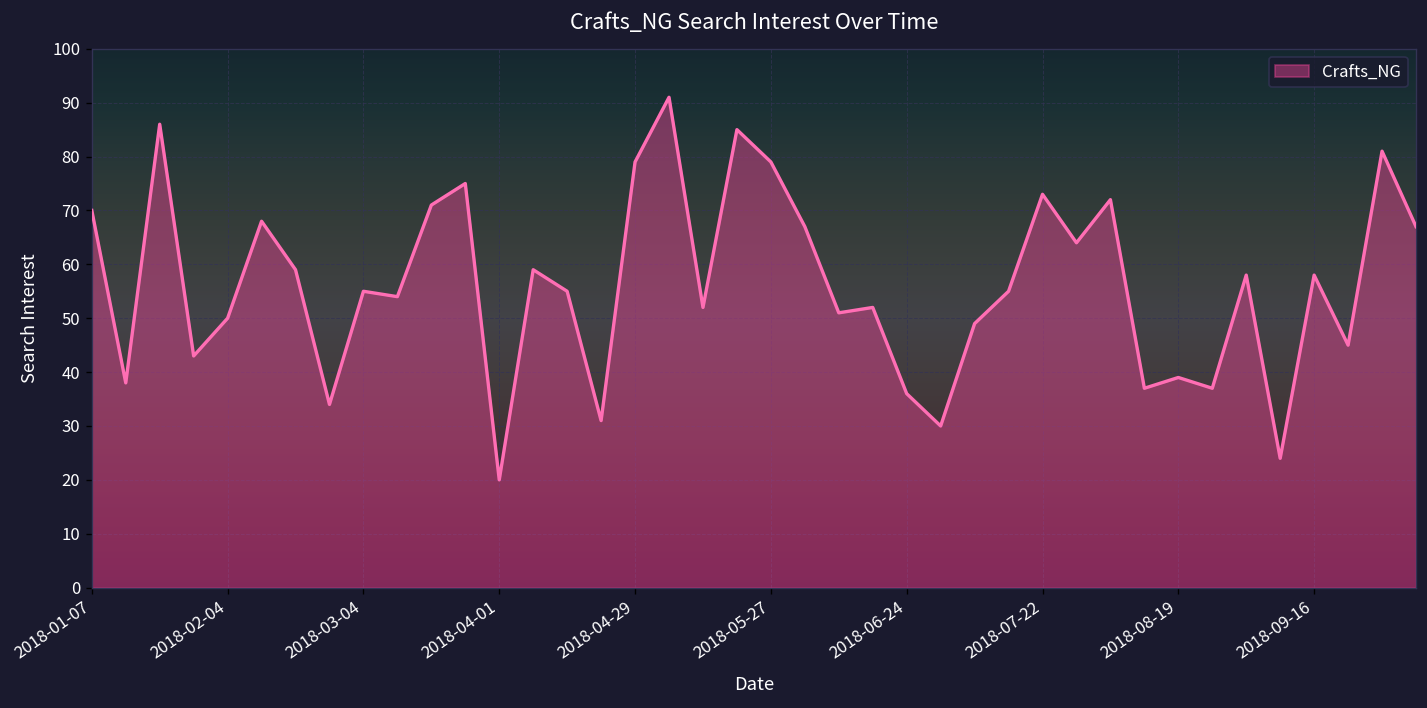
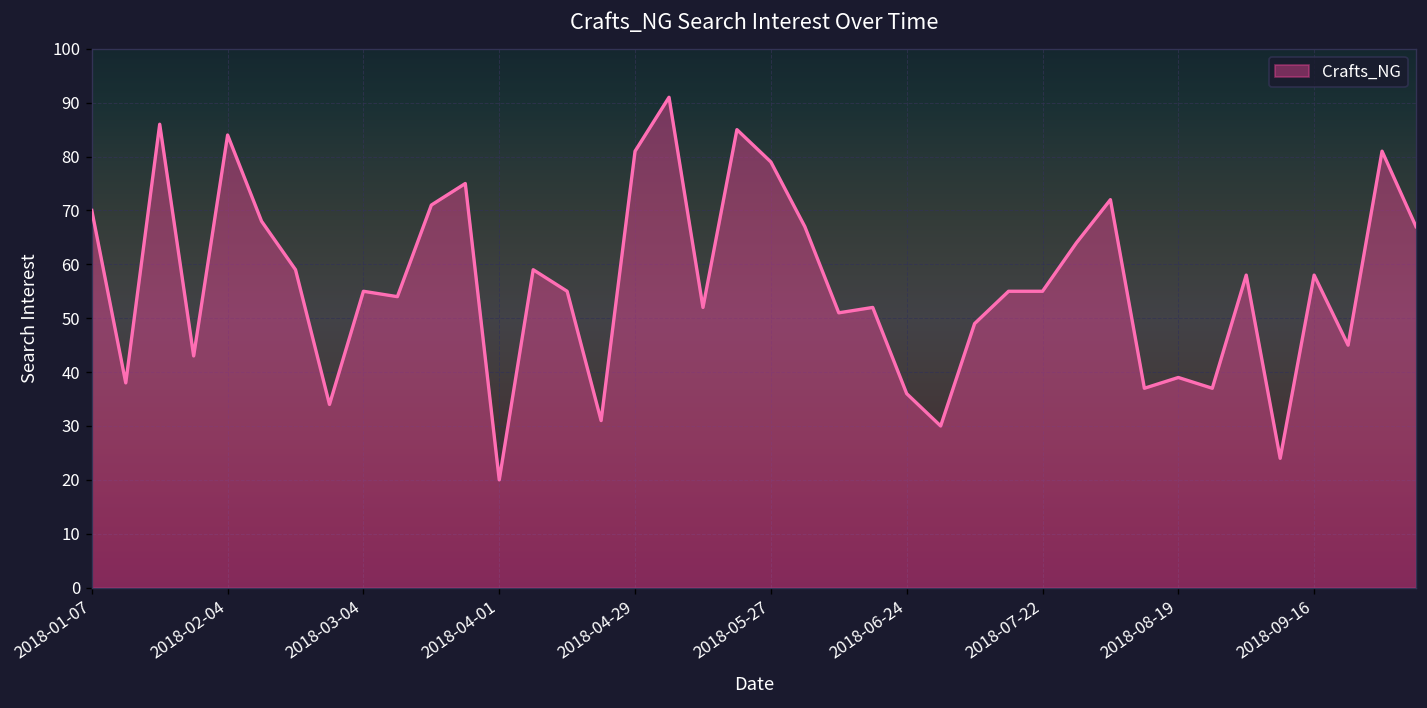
  {
    "2018-01-07": 70,
-   "2018-02-04": 50,
+   "2018-02-04": 84,
    "2018-03-04": 55,
    "2018-04-01": 20,
-   "2018-04-29": 79,
+   "2018-04-29": 81,
    "2018-05-27": 79,
    "2018-06-24": 36,
-   "2018-07-22": 73,
+   "2018-07-22": 55,
    "2018-08-19": 39,
    "2018-09-16": 58
  }
